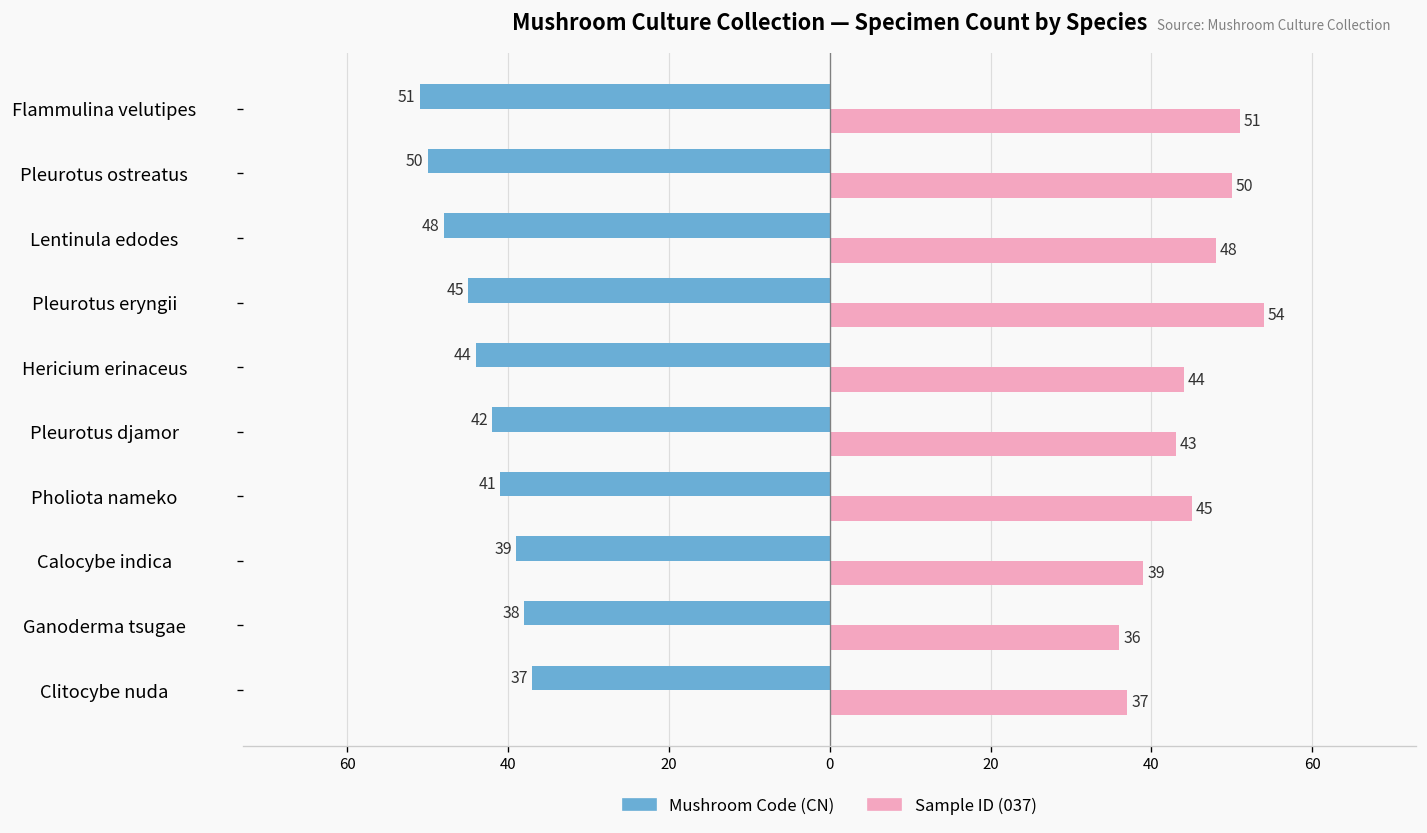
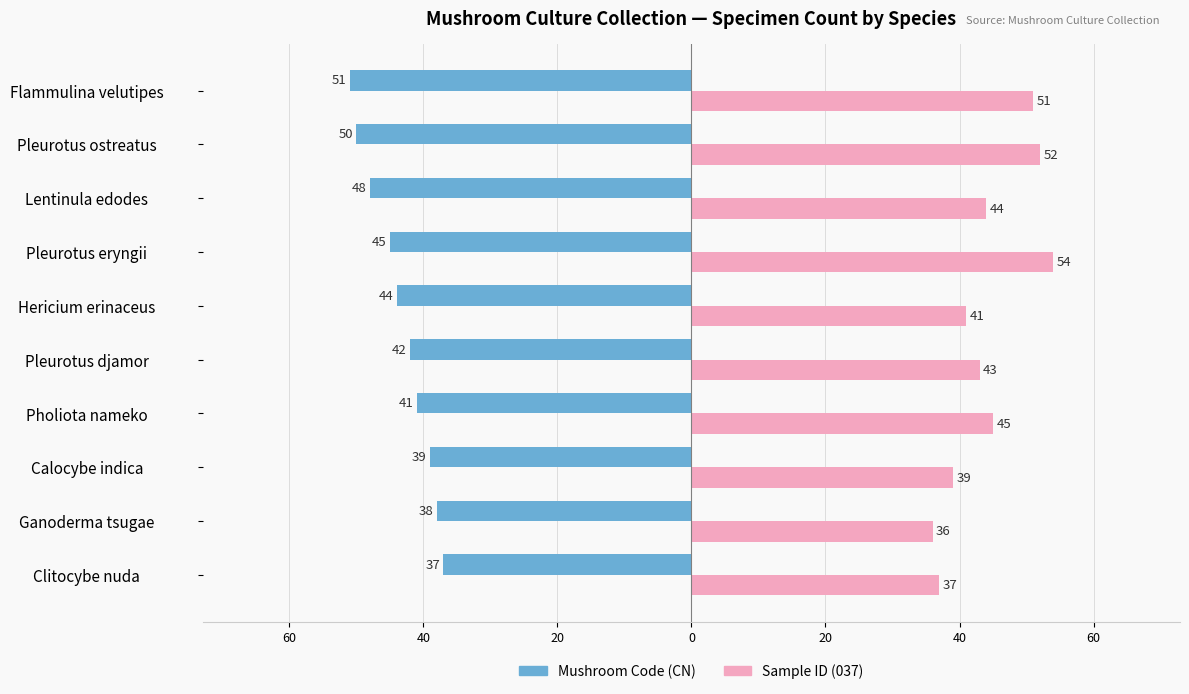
  {
    "Sample ID (037)": {
      "Flammulina velutipes": 51,
-     "Pleurotus ostreatus": 50,
-     "Lentinula edodes": 48,
+     "Pleurotus ostreatus": 52,
+     "Lentinula edodes": 44,
      "Pleurotus eryngii": 54,
-     "Hericium erinaceus": 44,
+     "Hericium erinaceus": 41,
      "Pleurotus djamor": 43,
      "Pholiota nameko": 45,
      "Calocybe indica": 39,
      "Ganoderma tsugae": 36,
      "Clitocybe nuda": 37
    }
  }
